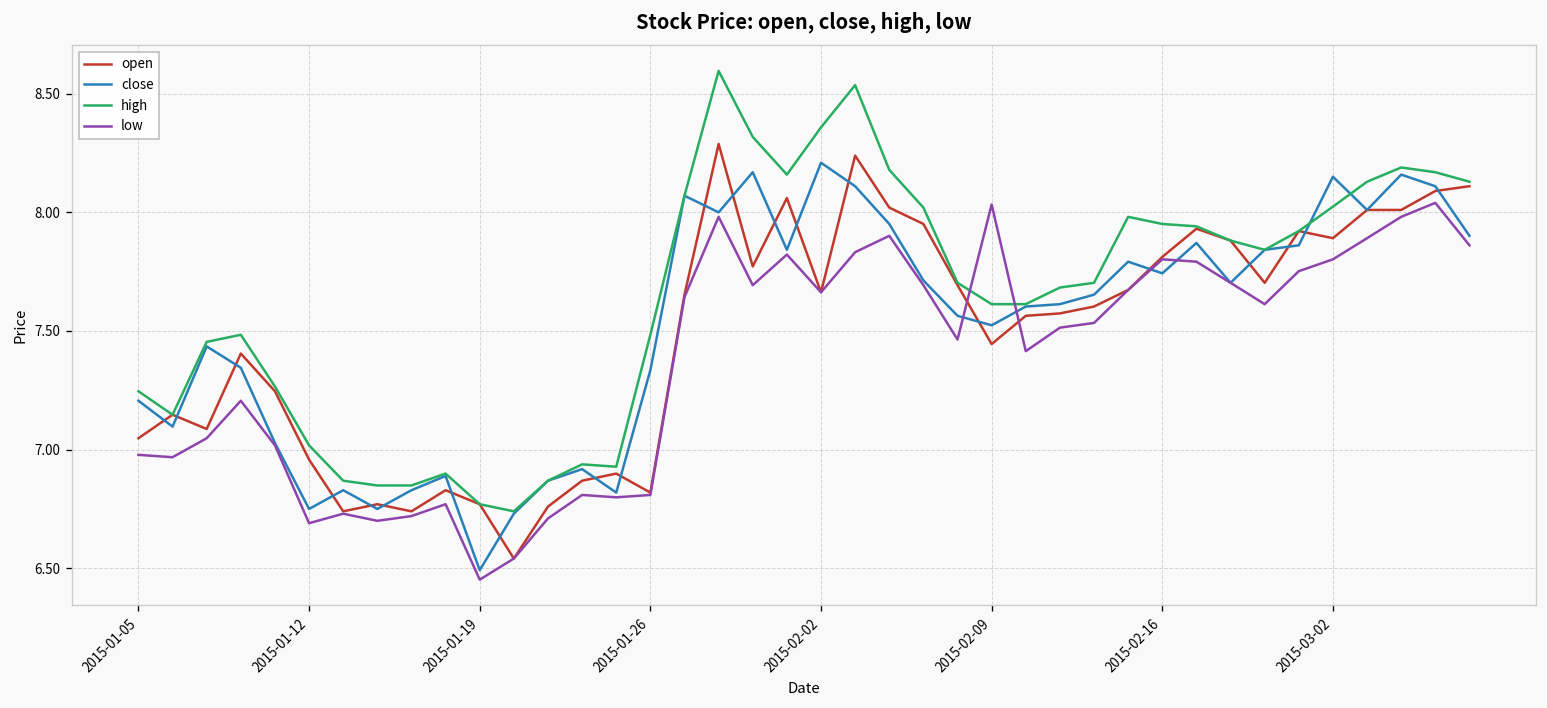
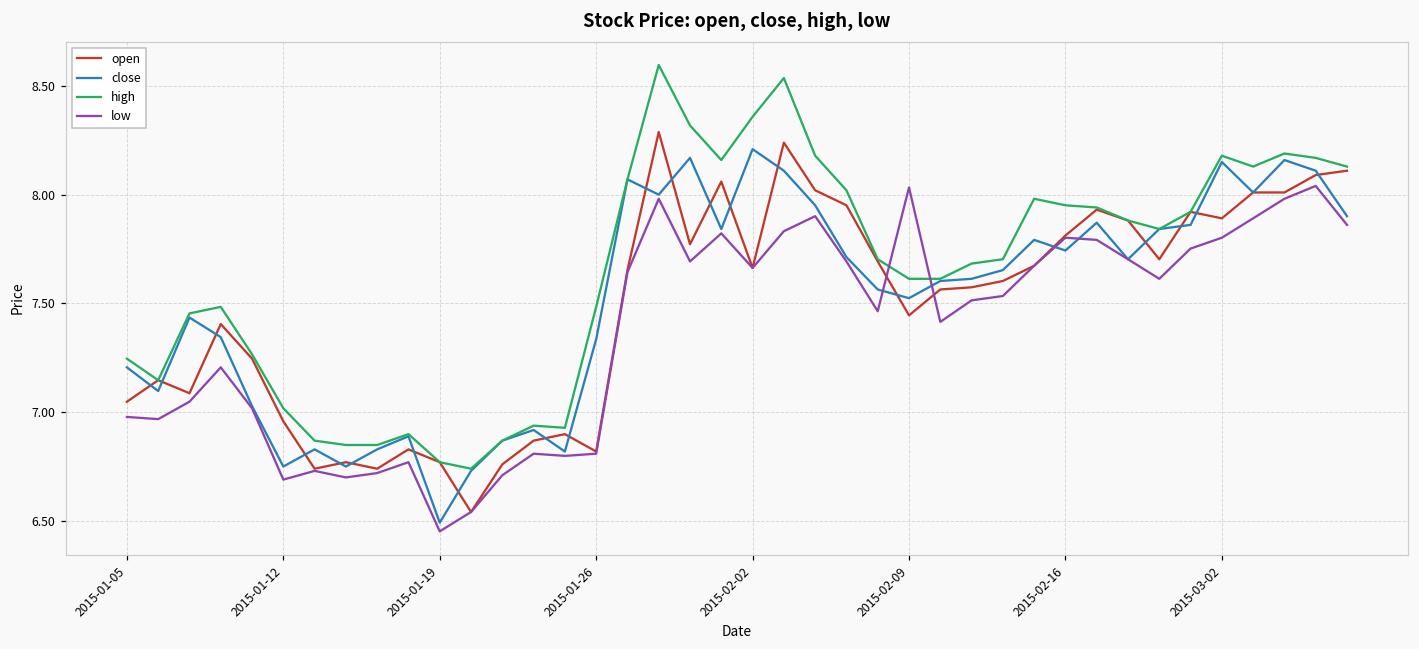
  {
    "open": {
      "2015-01-05": 7.05,
      "2015-01-12": 6.96,
      "2015-02-09": 7.45,
      "2015-03-02": 7.89
    },
    "close": {
      "2015-01-05": 7.21,
      "2015-01-12": 6.75,
      "2015-01-19": 6.49,
      "2015-01-26": 7.34,
      "2015-02-02": 8.21,
      "2015-02-09": 7.52,
      "2015-02-16": 7.74,
      "2015-03-02": 8.15
    },
    "high": {
      "2015-01-05": 7.25,
      "2015-01-12": 7.02,
      "2015-01-26": 7.48,
      "2015-02-02": 8.36,
      "2015-02-09": 7.61,
      "2015-02-16": 7.95,
-     "2015-03-02": 8.02
+     "2015-03-02": 8.18
    },
    "low": {
      "2015-01-05": 6.98,
      "2015-01-12": 6.69,
      "2015-01-19": 6.45,
      "2015-02-09": 8.03,
      "2015-03-02": 7.80
    }
  }
